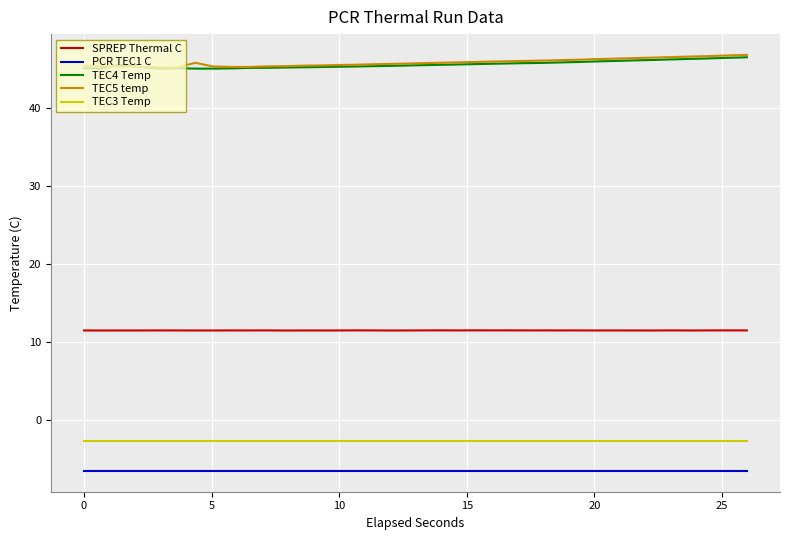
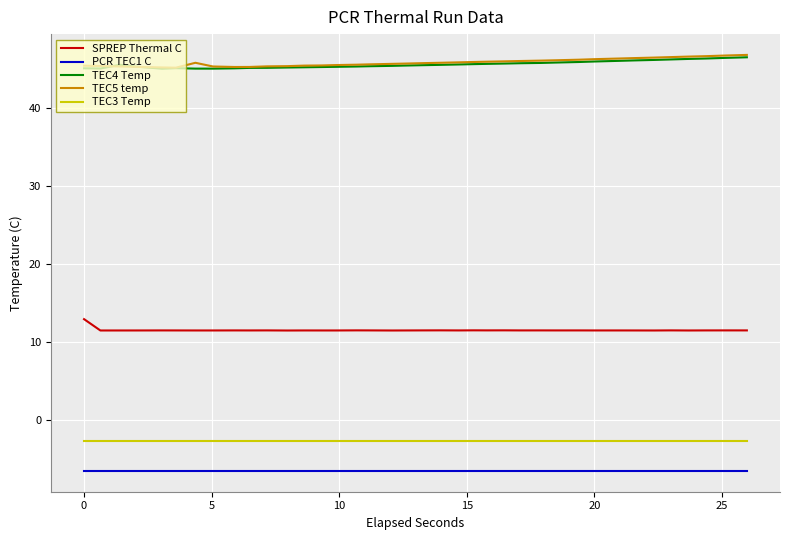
  {
    "SPREP Thermal C": {
-     "0": 11
+     "0": 13
    },
    "PCR TEC1 C": {
      "0": -7
    },
    "TEC3 Temp": {
      "0": -3
    }
  }
